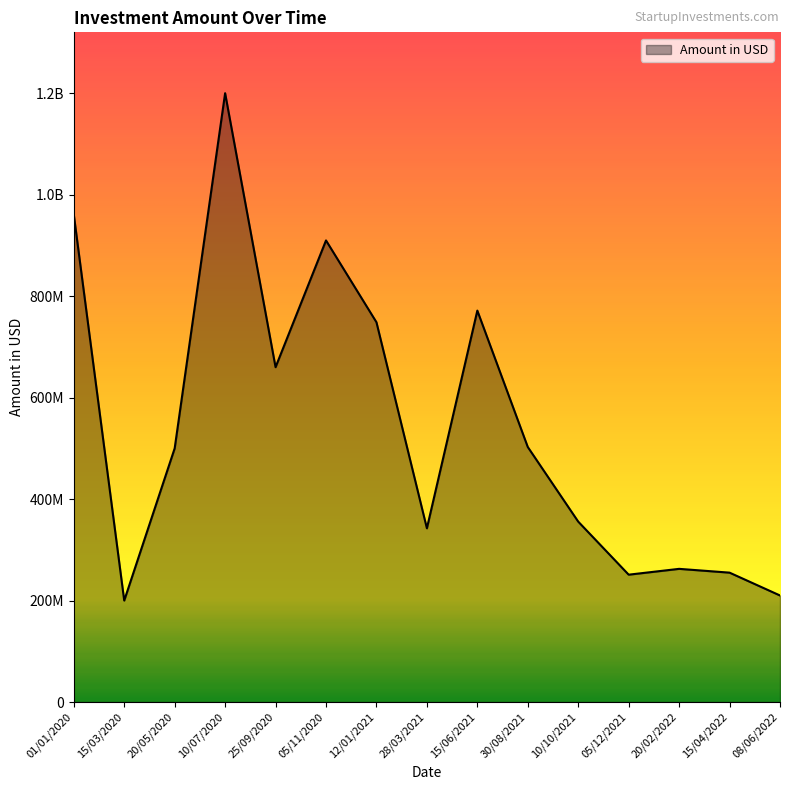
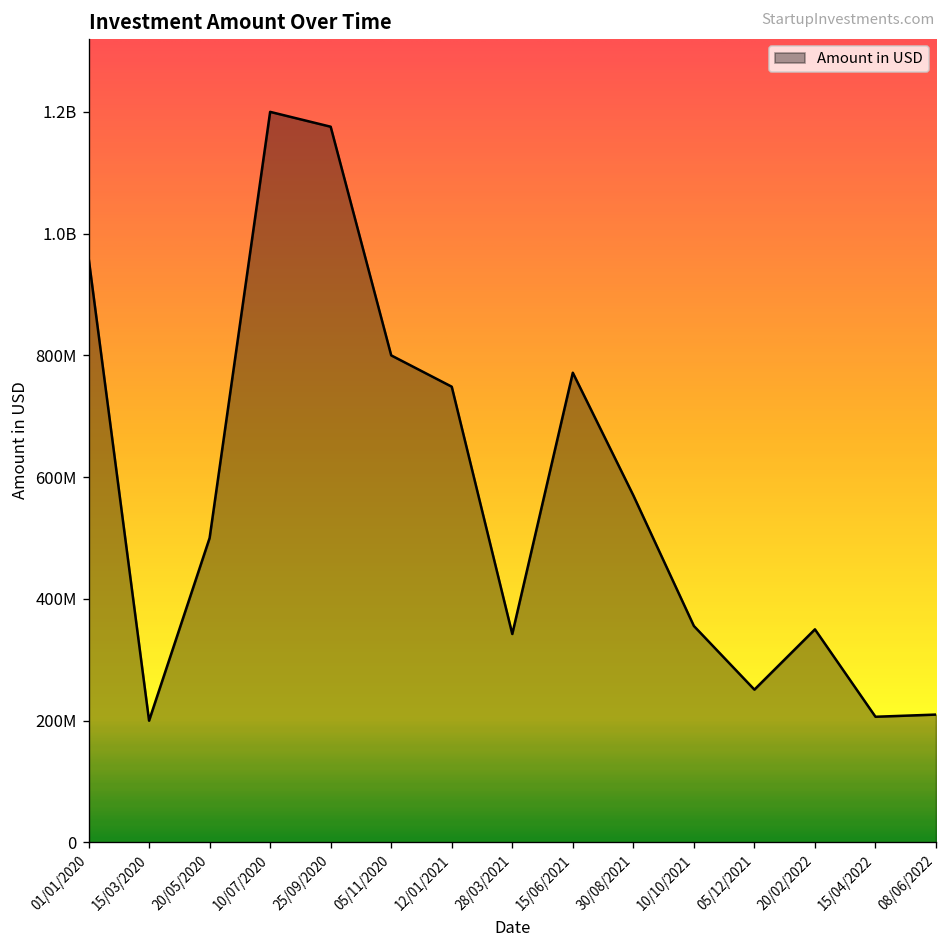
  {
    "01/01/2020": 960000000,
    "15/03/2020": 200000000,
    "20/05/2020": 500000000,
    "10/07/2020": 1200000000,
-   "25/09/2020": 660000000,
-   "05/11/2020": 910000000,
+   "25/09/2020": 1180000000,
+   "05/11/2020": 800000000,
    "12/01/2021": 750000000,
    "28/03/2021": 340000000,
    "15/06/2021": 770000000,
-   "30/08/2021": 500000000,
+   "30/08/2021": 570000000,
    "10/10/2021": 360000000,
    "05/12/2021": 250000000,
-   "20/02/2022": 260000000,
-   "15/04/2022": 260000000,
+   "20/02/2022": 350000000,
+   "15/04/2022": 210000000,
    "08/06/2022": 210000000
  }
